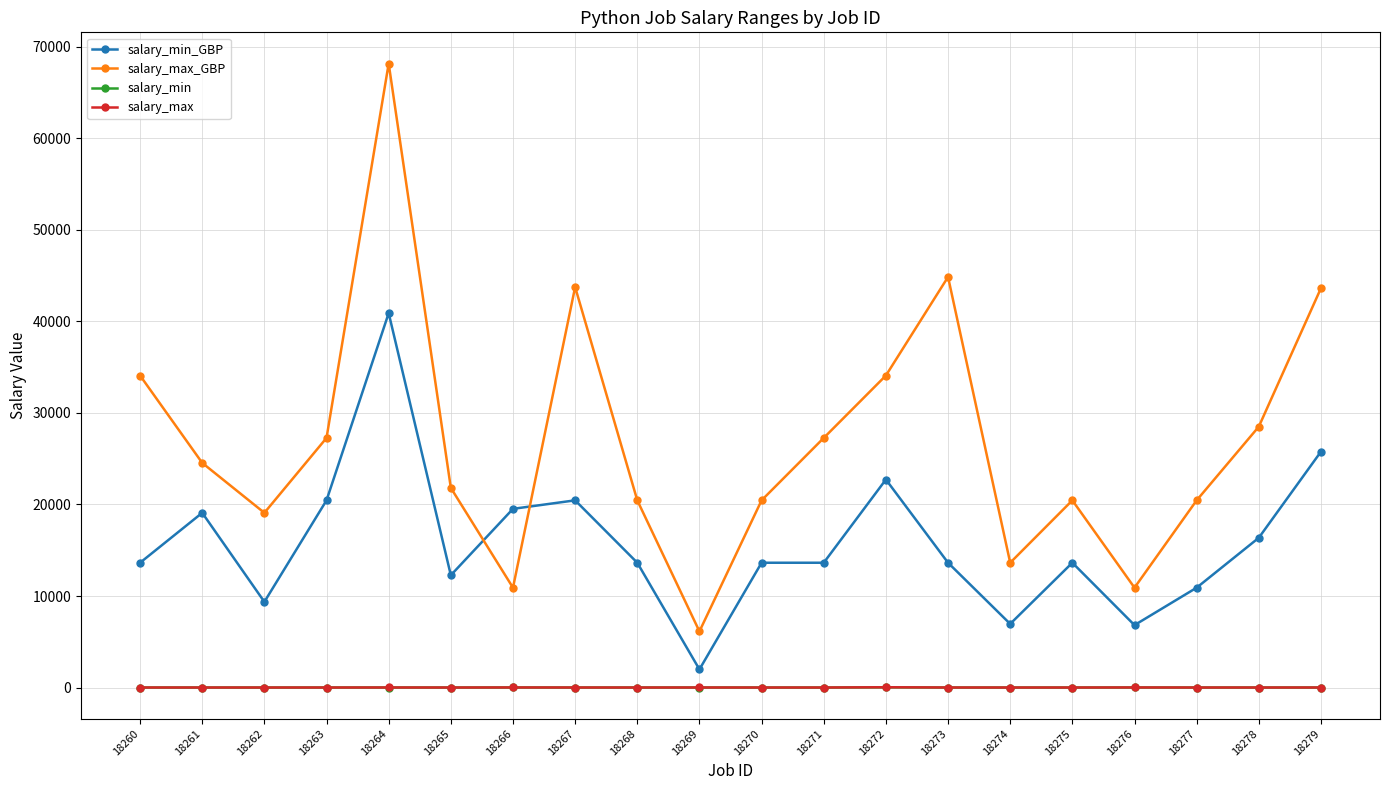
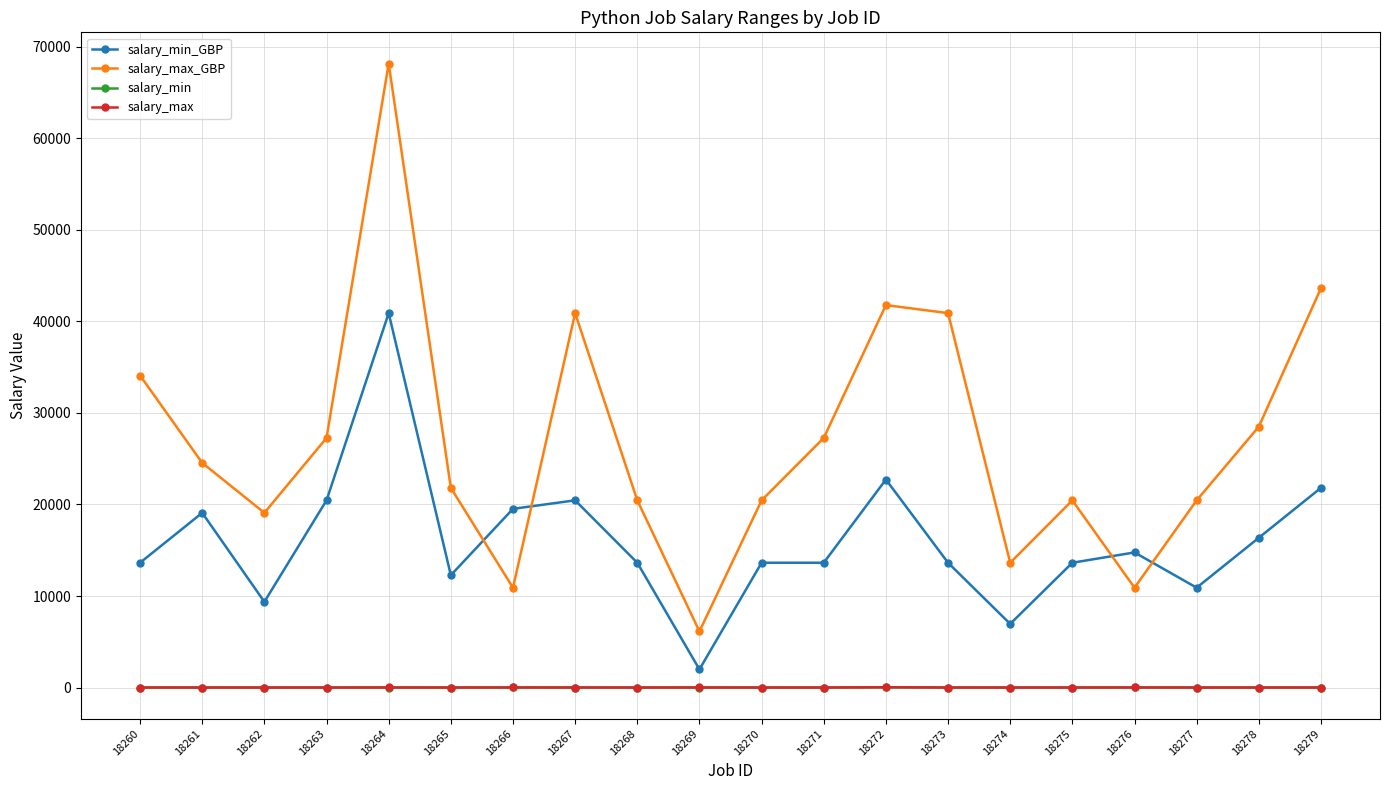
  {
    "salary_min_GBP": {
      "18260": 14000,
      "18261": 19000,
      "18262": 9000,
      "18263": 20000,
      "18264": 41000,
      "18265": 12000,
      "18266": 20000,
      "18267": 20000,
      "18268": 14000,
      "18269": 2000,
      "18270": 14000,
      "18271": 14000,
      "18272": 23000,
      "18273": 14000,
      "18274": 7000,
      "18275": 14000,
-     "18276": 7000,
+     "18276": 15000,
      "18277": 11000,
      "18278": 16000,
-     "18279": 26000
+     "18279": 22000
    },
    "salary_max_GBP": {
      "18260": 34000,
      "18261": 25000,
      "18262": 19000,
      "18263": 27000,
      "18264": 68000,
      "18265": 22000,
      "18266": 11000,
-     "18267": 44000,
+     "18267": 41000,
      "18268": 20000,
      "18269": 6000,
      "18270": 20000,
      "18271": 27000,
-     "18272": 34000,
-     "18273": 45000,
+     "18272": 42000,
+     "18273": 41000,
      "18274": 14000,
      "18275": 20000,
      "18276": 11000,
      "18277": 20000,
      "18278": 29000,
      "18279": 44000
    },
    "salary_max": {
      "18260": 0,
      "18261": 0,
      "18262": 0,
      "18263": 0,
      "18264": 0,
      "18265": 0,
      "18266": 0,
      "18267": 0,
      "18268": 0,
      "18269": 0,
      "18270": 0,
      "18271": 0,
      "18272": 0,
      "18273": 0,
      "18274": 0,
      "18275": 0,
      "18276": 0,
      "18277": 0,
      "18278": 0,
      "18279": 0
    }
  }
